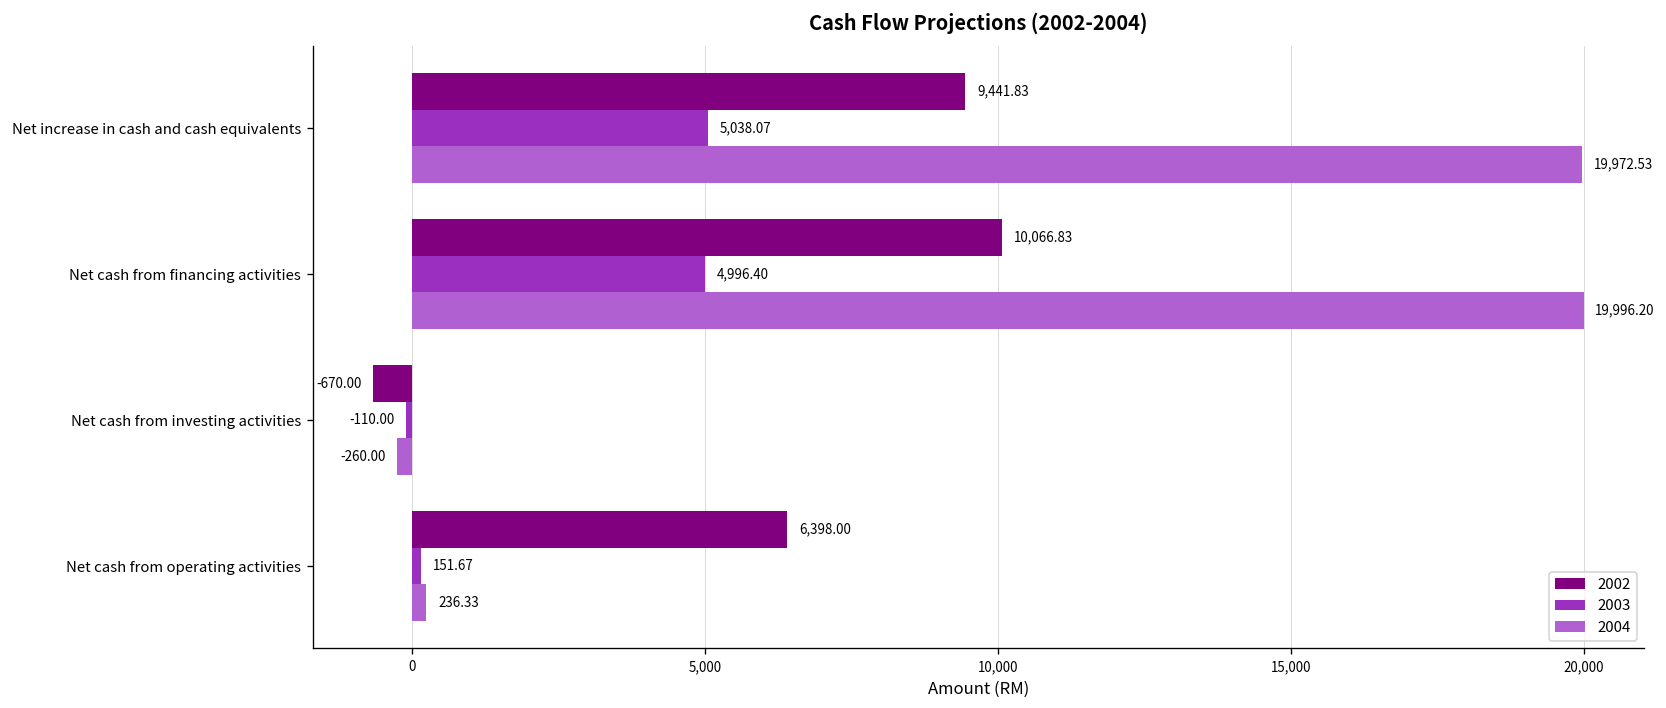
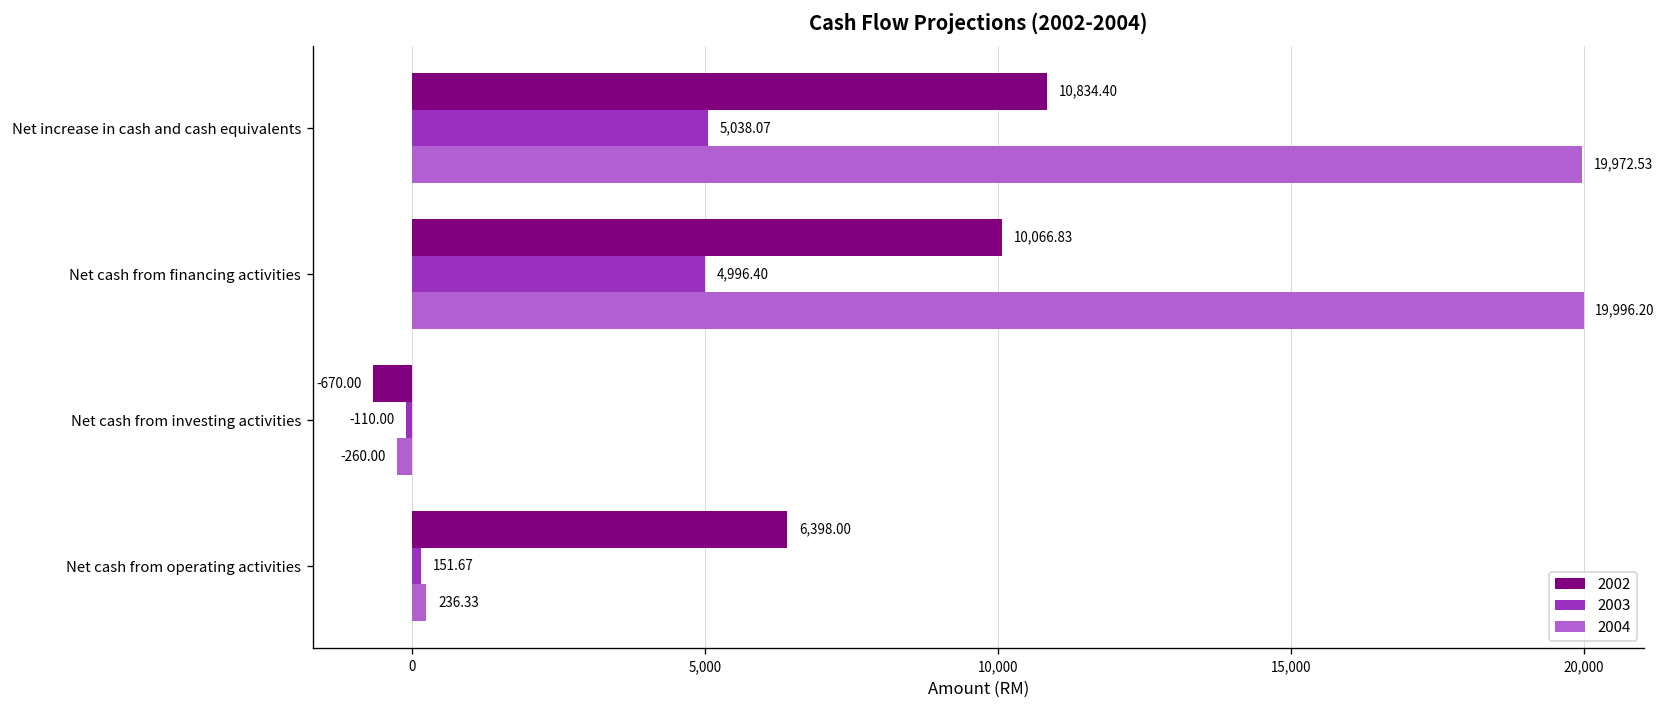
  {
    "2002": {
-     "Net increase in cash and cash equivalents": "9,441.83",
+     "Net increase in cash and cash equivalents": "10,834.40",
      "Net cash from financing activities": "10,066.83",
      "Net cash from investing activities": "-670.00",
      "Net cash from operating activities": "6,398.00"
    }
  }
